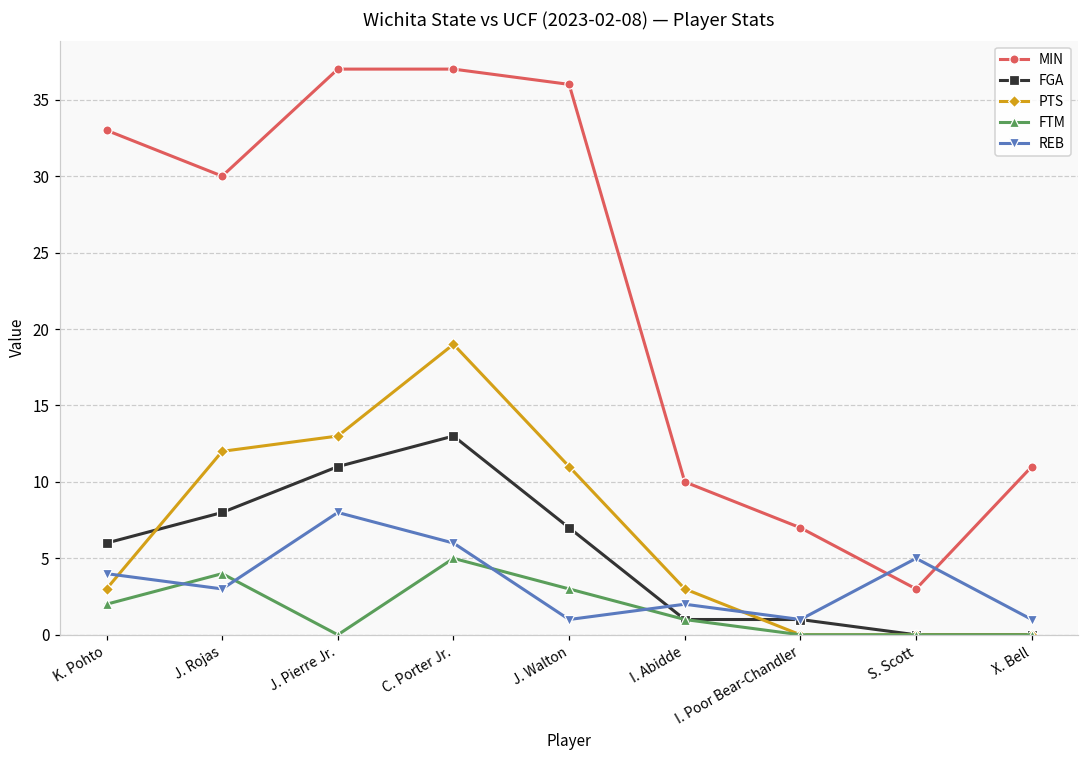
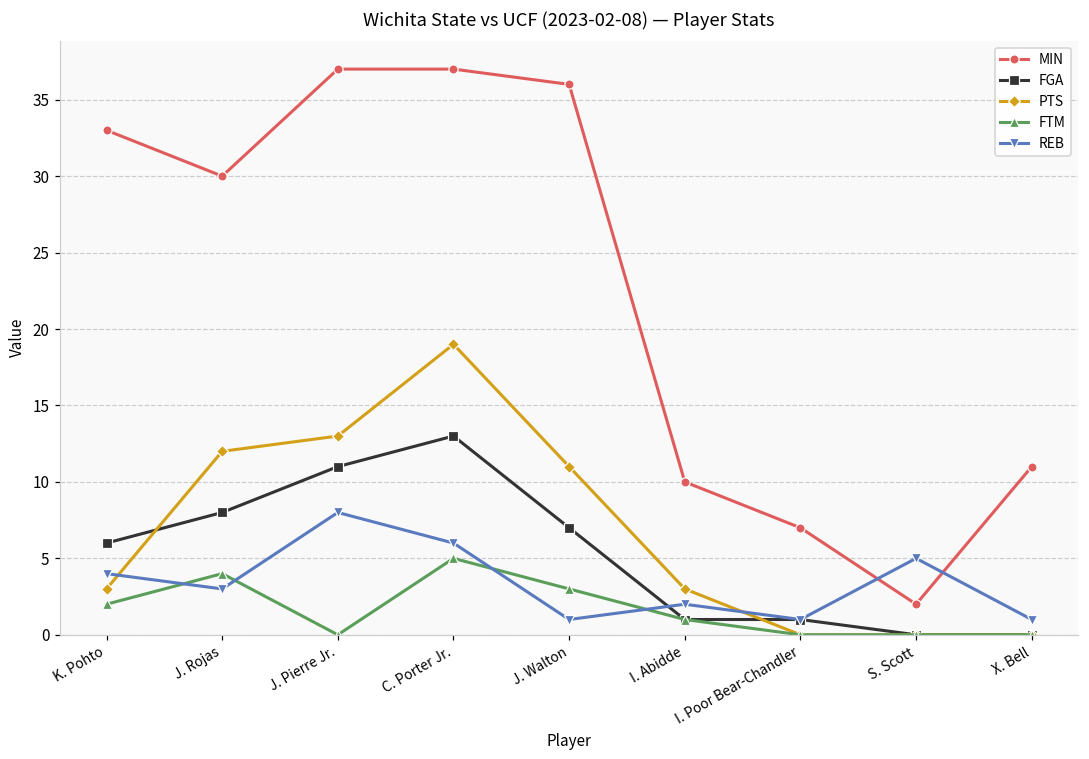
  {
    "MIN": {
      "K. Pohto": 33,
      "J. Rojas": 30,
      "J. Pierre Jr.": 37,
      "C. Porter Jr.": 37,
      "J. Walton": 36,
      "I. Abidde": 10,
      "I. Poor Bear-Chandler": 7,
-     "S. Scott": 3,
+     "S. Scott": 2,
      "X. Bell": 11
    },
    "FGA": {
      "K. Pohto": 6,
      "J. Rojas": 8,
      "J. Pierre Jr.": 11,
      "C. Porter Jr.": 13,
      "J. Walton": 7
    },
    "PTS": {
      "K. Pohto": 3,
      "J. Rojas": 12,
      "J. Pierre Jr.": 13,
      "C. Porter Jr.": 19,
      "J. Walton": 11,
      "I. Abidde": 3
    },
    "FTM": {
      "K. Pohto": 2,
      "J. Rojas": 4,
      "J. Pierre Jr.": 0,
      "C. Porter Jr.": 5,
      "J. Walton": 3
    },
    "REB": {
      "K. Pohto": 4,
      "J. Rojas": 3,
      "J. Pierre Jr.": 8,
      "C. Porter Jr.": 6,
      "J. Walton": 1,
      "I. Abidde": 2,
      "S. Scott": 5,
      "X. Bell": 1
    }
  }
